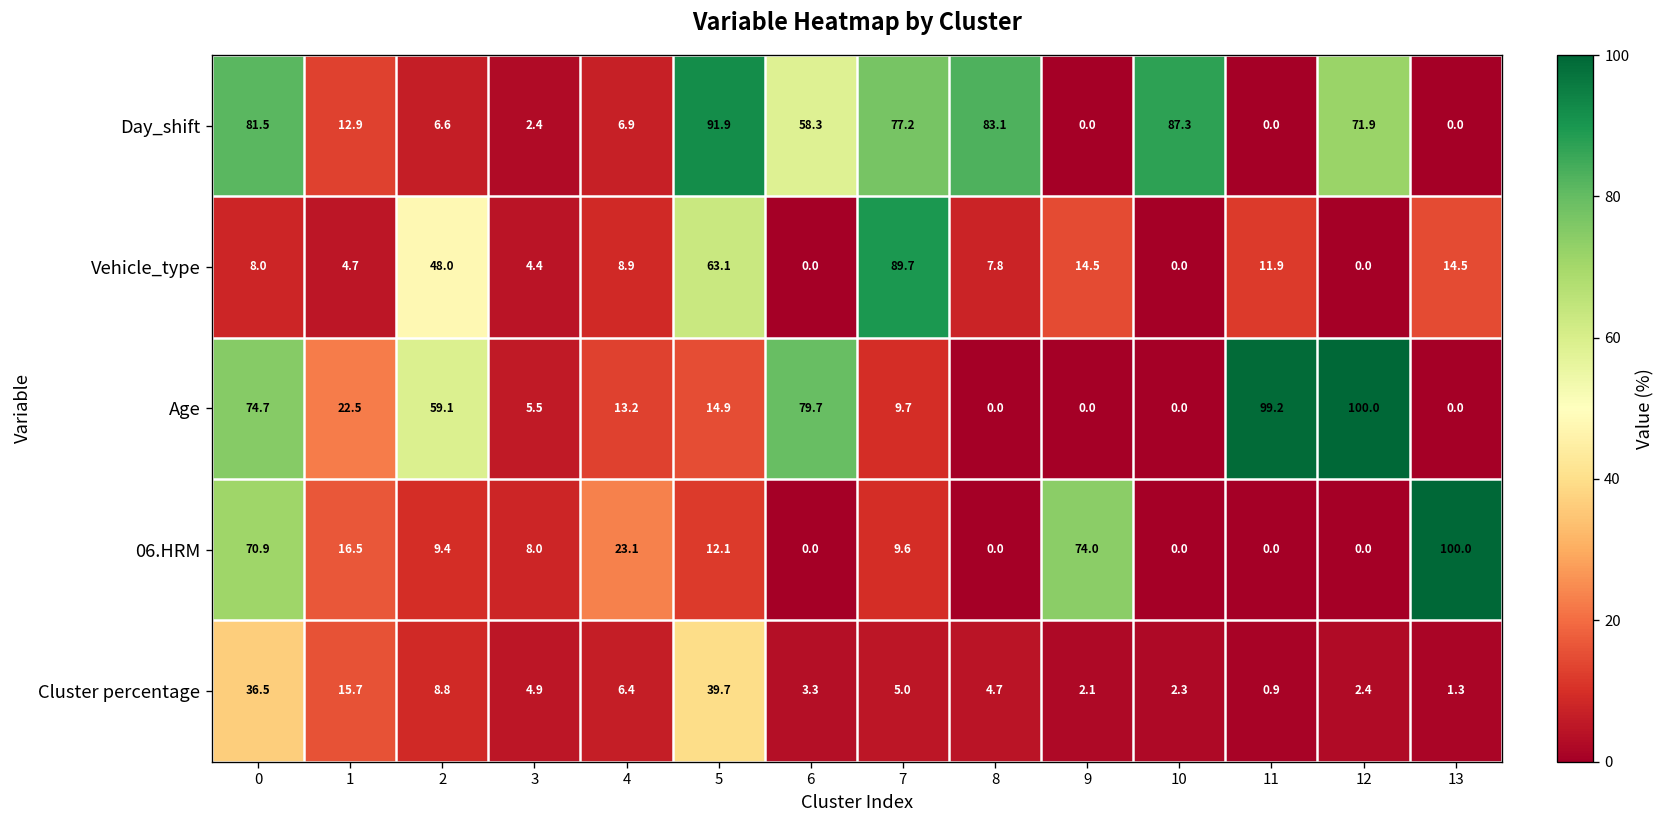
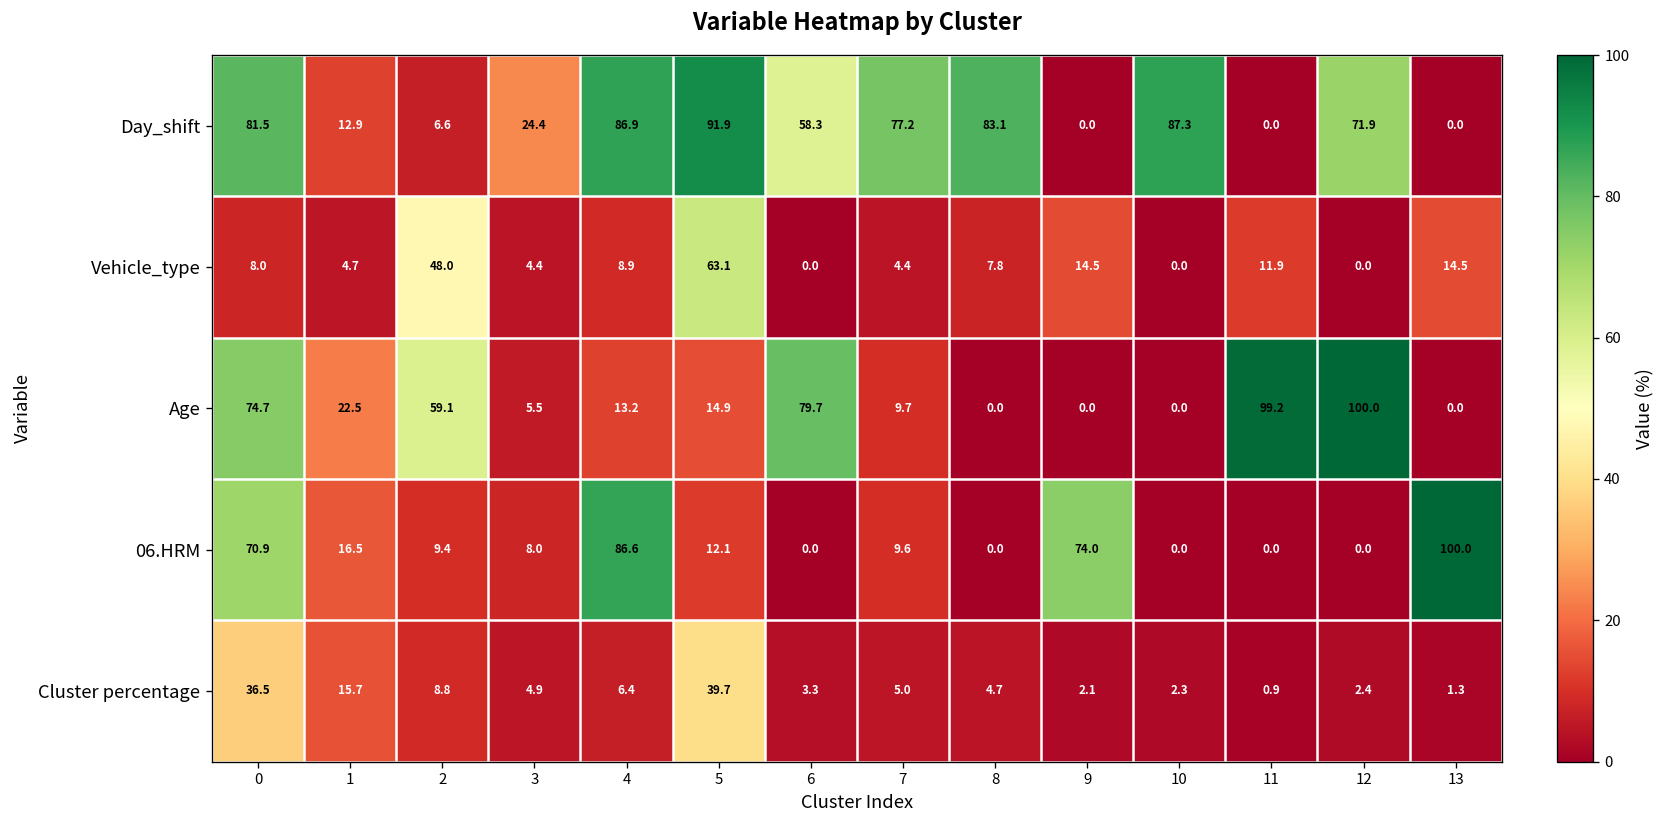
  {
    "Day_shift": {
      "0": 81.5,
      "1": 12.9,
      "2": 6.6,
-     "3": 2.4,
-     "4": 6.9,
+     "3": 24.4,
+     "4": 86.9,
      "5": 91.9,
      "6": 58.3,
      "7": 77.2,
      "8": 83.1,
      "9": 0.0,
      "10": 87.3,
      "11": 0.0,
      "12": 71.9,
      "13": 0.0
    },
    "Vehicle_type": {
      "0": 8.0,
      "1": 4.7,
      "2": 48.0,
      "3": 4.4,
      "4": 8.9,
      "5": 63.1,
      "6": 0.0,
-     "7": 89.7,
+     "7": 4.4,
      "8": 7.8,
      "9": 14.5,
      "10": 0.0,
      "11": 11.9,
      "12": 0.0,
      "13": 14.5
    },
    "Age": {
      "0": 74.7,
      "1": 22.5,
      "2": 59.1,
      "3": 5.5,
      "4": 13.2,
      "5": 14.9,
      "6": 79.7,
      "7": 9.7,
      "8": 0.0,
      "9": 0.0,
      "10": 0.0,
      "11": 99.2,
      "12": 100.0,
      "13": 0.0
    },
    "06.HRM": {
      "0": 70.9,
      "1": 16.5,
      "2": 9.4,
      "3": 8.0,
-     "4": 23.1,
+     "4": 86.6,
      "5": 12.1,
      "6": 0.0,
      "7": 9.6,
      "8": 0.0,
      "9": 74.0,
      "10": 0.0,
      "11": 0.0,
      "12": 0.0,
      "13": 100.0
    },
    "Cluster percentage": {
      "0": 36.5,
      "1": 15.7,
      "2": 8.8,
      "3": 4.9,
      "4": 6.4,
      "5": 39.7,
      "6": 3.3,
      "7": 5.0,
      "8": 4.7,
      "9": 2.1,
      "10": 2.3,
      "11": 0.9,
      "12": 2.4,
      "13": 1.3
    }
  }
